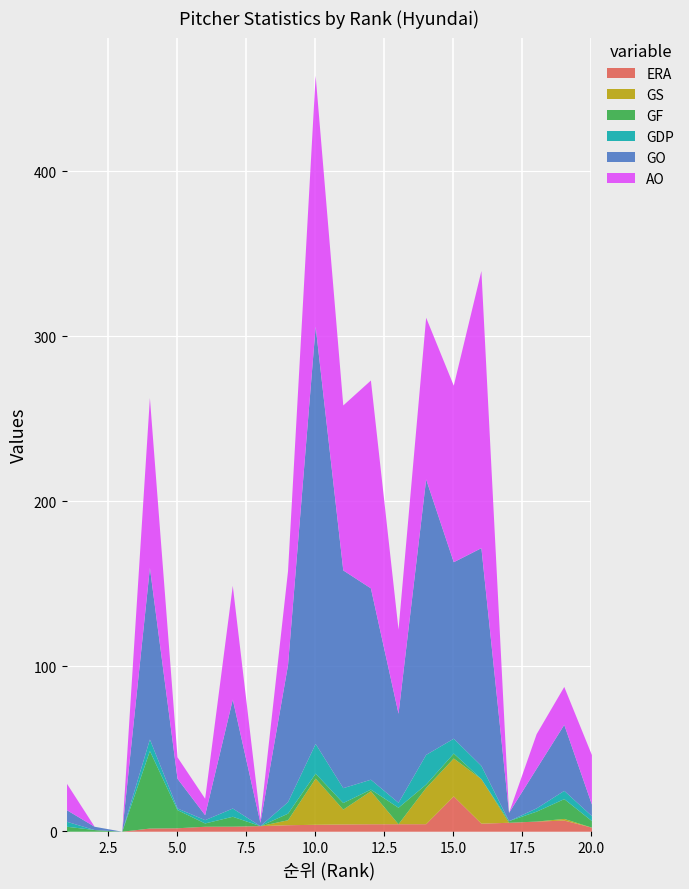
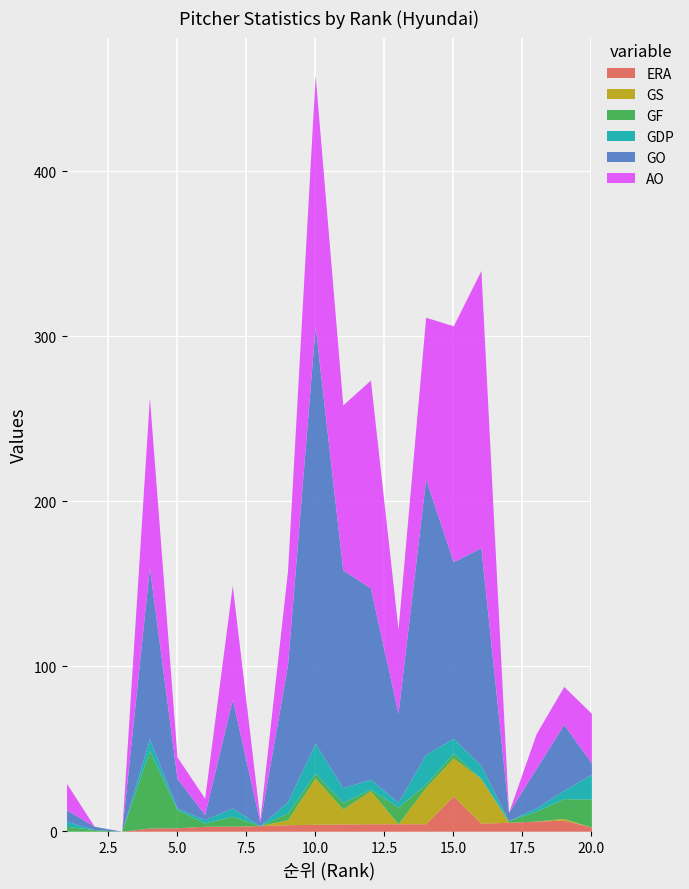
  {
    "ERA": {
      "10.0": 4,
      "15.0": 21
    },
    "GS": {
      "10.0": 28,
      "15.0": 23
    },
    "GF": {
      "10.0": 3,
      "15.0": 3,
-     "20.0": 4
+     "20.0": 17
    },
    "GDP": {
      "10.0": 18,
      "15.0": 9,
-     "20.0": 3
+     "20.0": 15
    },
    "GO": {
      "5.0": 18,
      "10.0": 253,
      "15.0": 107,
      "20.0": 7
    },
    "AO": {
      "5.0": 13,
      "10.0": 152,
-     "15.0": 107,
+     "15.0": 143,
      "20.0": 30
    }
  }
